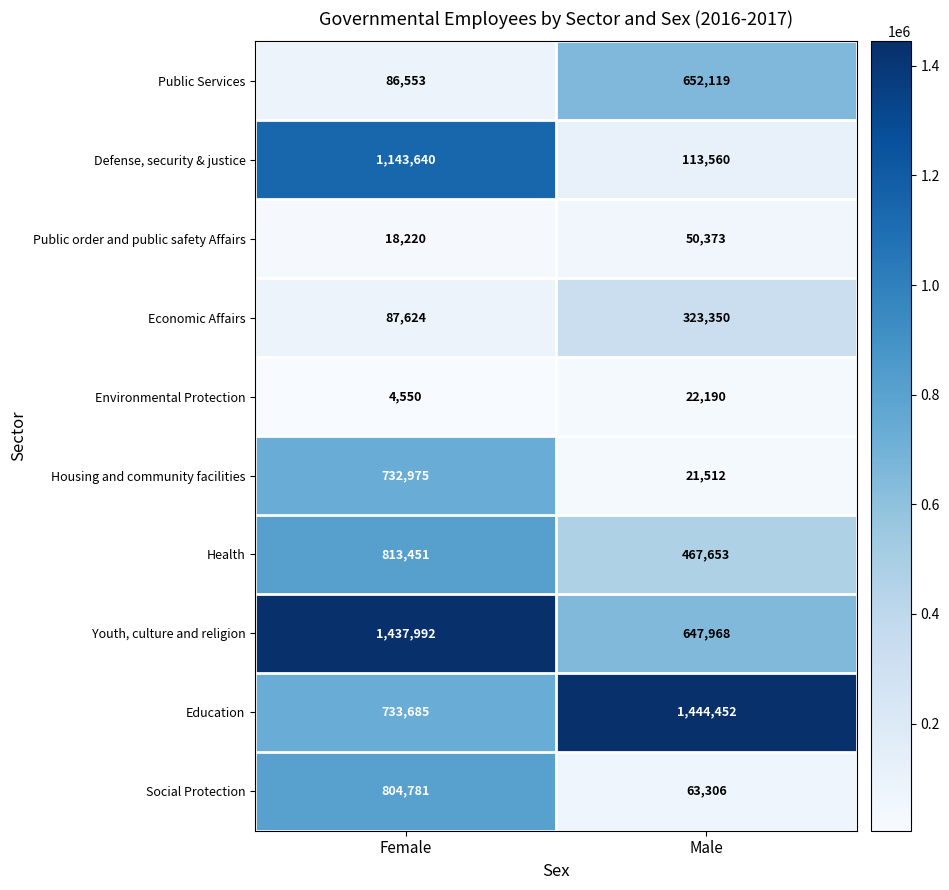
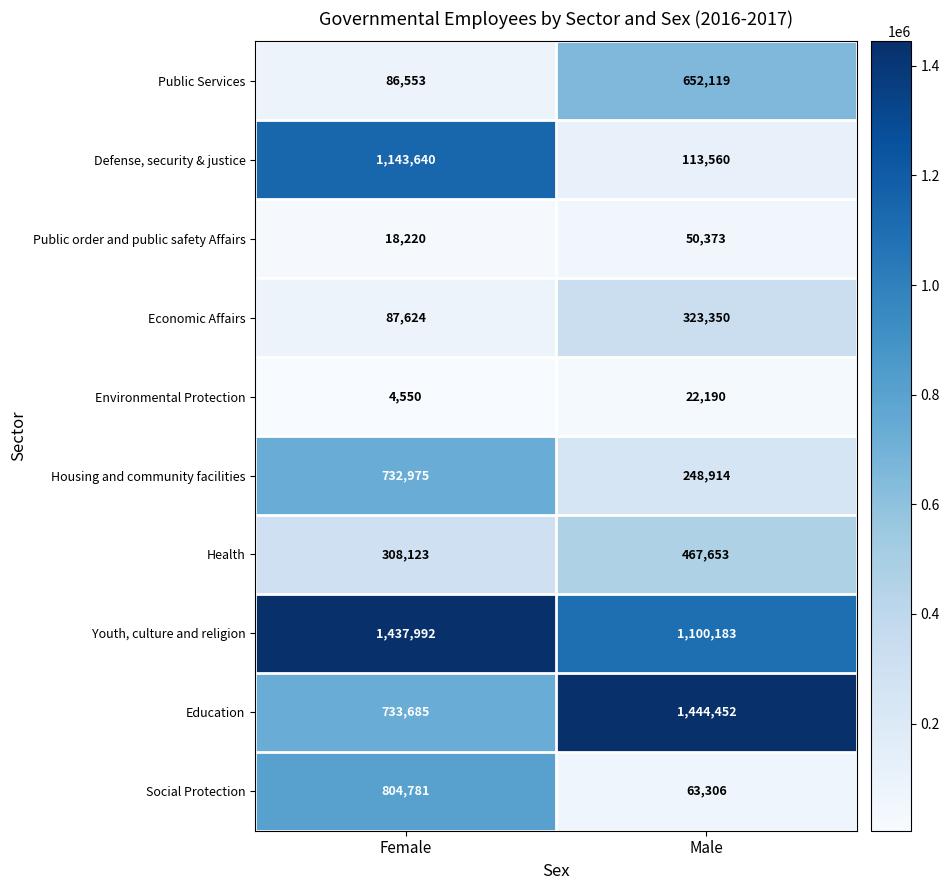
  {
    "Public Services": {
      "Female": "86,553",
      "Male": "652,119"
    },
    "Defense, security & justice": {
      "Female": "1,143,640",
      "Male": "113,560"
    },
    "Public order and public safety Affairs": {
      "Female": "18,220",
      "Male": "50,373"
    },
    "Economic Affairs": {
      "Female": "87,624",
      "Male": "323,350"
    },
    "Environmental Protection": {
      "Female": "4,550",
      "Male": "22,190"
    },
    "Housing and community facilities": {
      "Female": "732,975",
-     "Male": "21,512"
+     "Male": "248,914"
    },
    "Health": {
-     "Female": "813,451",
+     "Female": "308,123",
      "Male": "467,653"
    },
    "Youth, culture and religion": {
      "Female": "1,437,992",
-     "Male": "647,968"
+     "Male": "1,100,183"
    },
    "Education": {
      "Female": "733,685",
      "Male": "1,444,452"
    },
    "Social Protection": {
      "Female": "804,781",
      "Male": "63,306"
    }
  }
